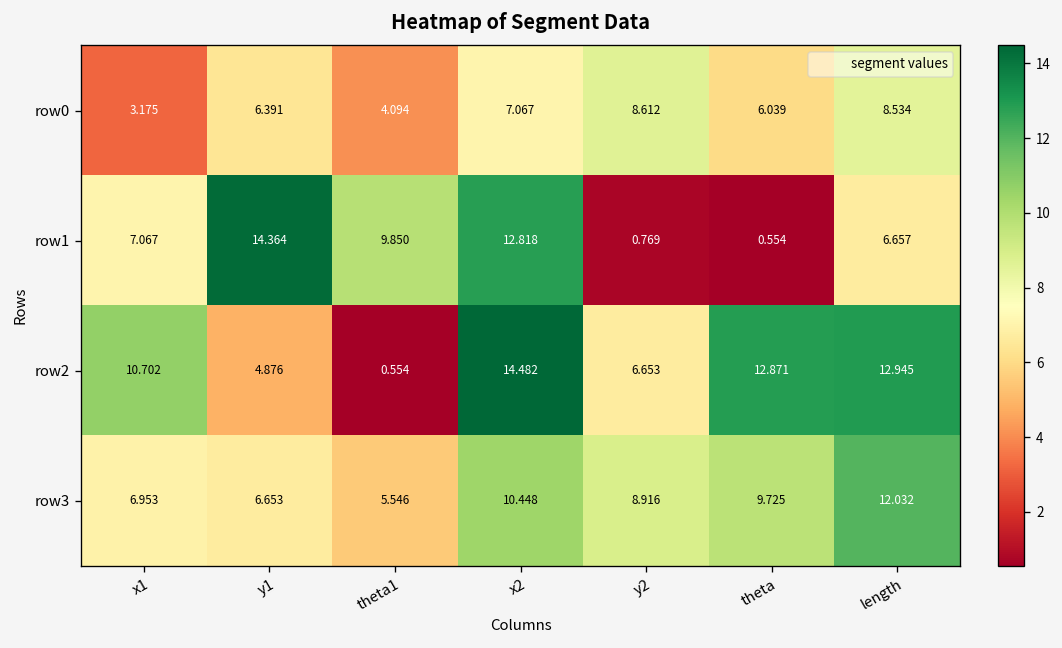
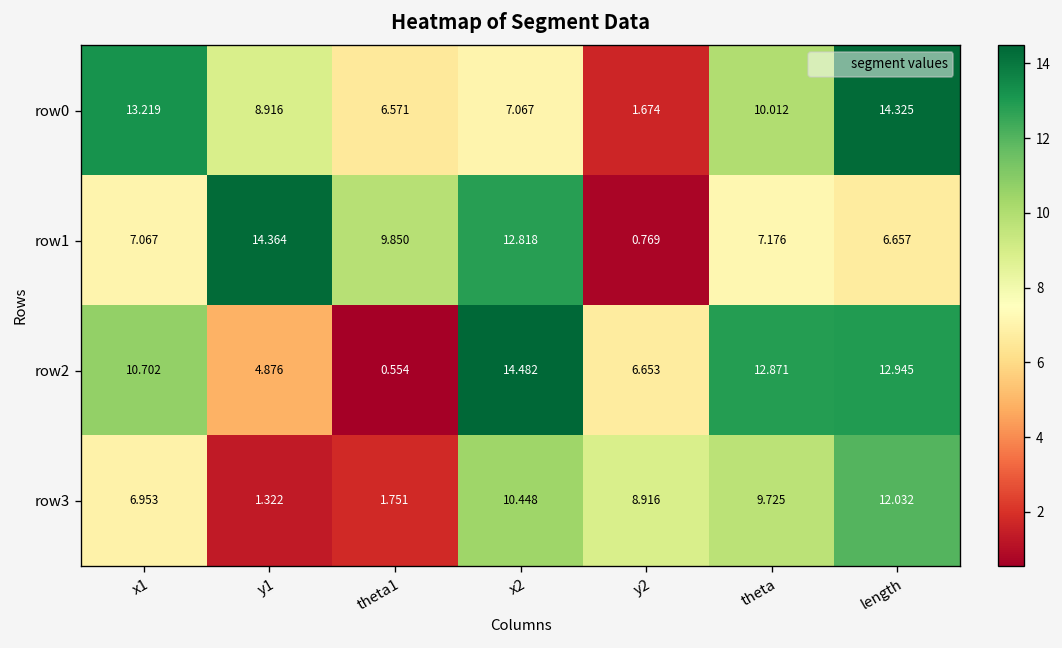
  {
    "row0": {
-     "x1": 3.175,
-     "y1": 6.391,
-     "theta1": 4.094,
+     "x1": 13.219,
+     "y1": 8.916,
+     "theta1": 6.571,
      "x2": 7.067,
-     "y2": 8.612,
-     "theta": 6.039,
-     "length": 8.534
+     "y2": 1.674,
+     "theta": 10.012,
+     "length": 14.325
    },
    "row1": {
      "x1": 7.067,
      "y1": 14.364,
      "theta1": 9.850,
      "x2": 12.818,
      "y2": 0.769,
-     "theta": 0.554,
+     "theta": 7.176,
      "length": 6.657
    },
    "row2": {
      "x1": 10.702,
      "y1": 4.876,
      "theta1": 0.554,
      "x2": 14.482,
      "y2": 6.653,
      "theta": 12.871,
      "length": 12.945
    },
    "row3": {
      "x1": 6.953,
-     "y1": 6.653,
-     "theta1": 5.546,
+     "y1": 1.322,
+     "theta1": 1.751,
      "x2": 10.448,
      "y2": 8.916,
      "theta": 9.725,
      "length": 12.032
    }
  }
